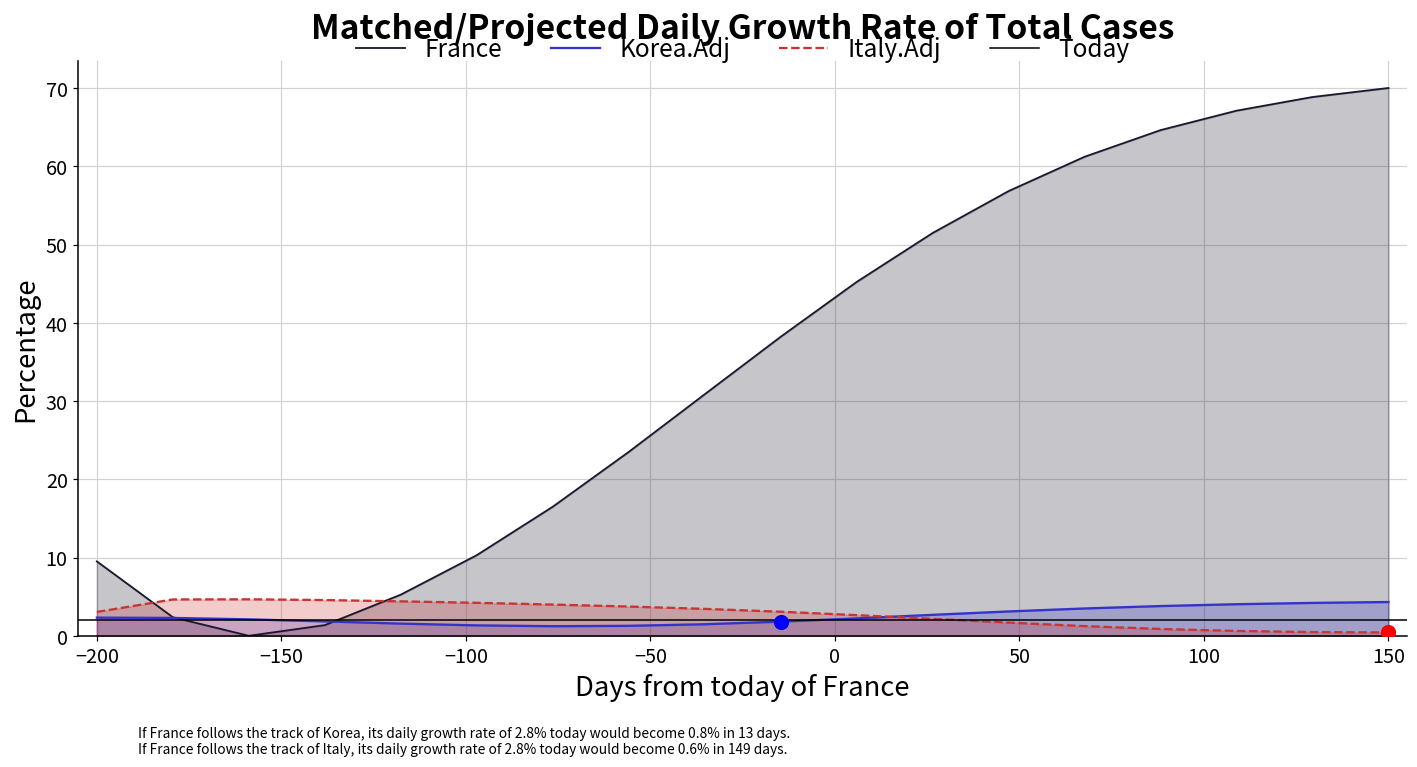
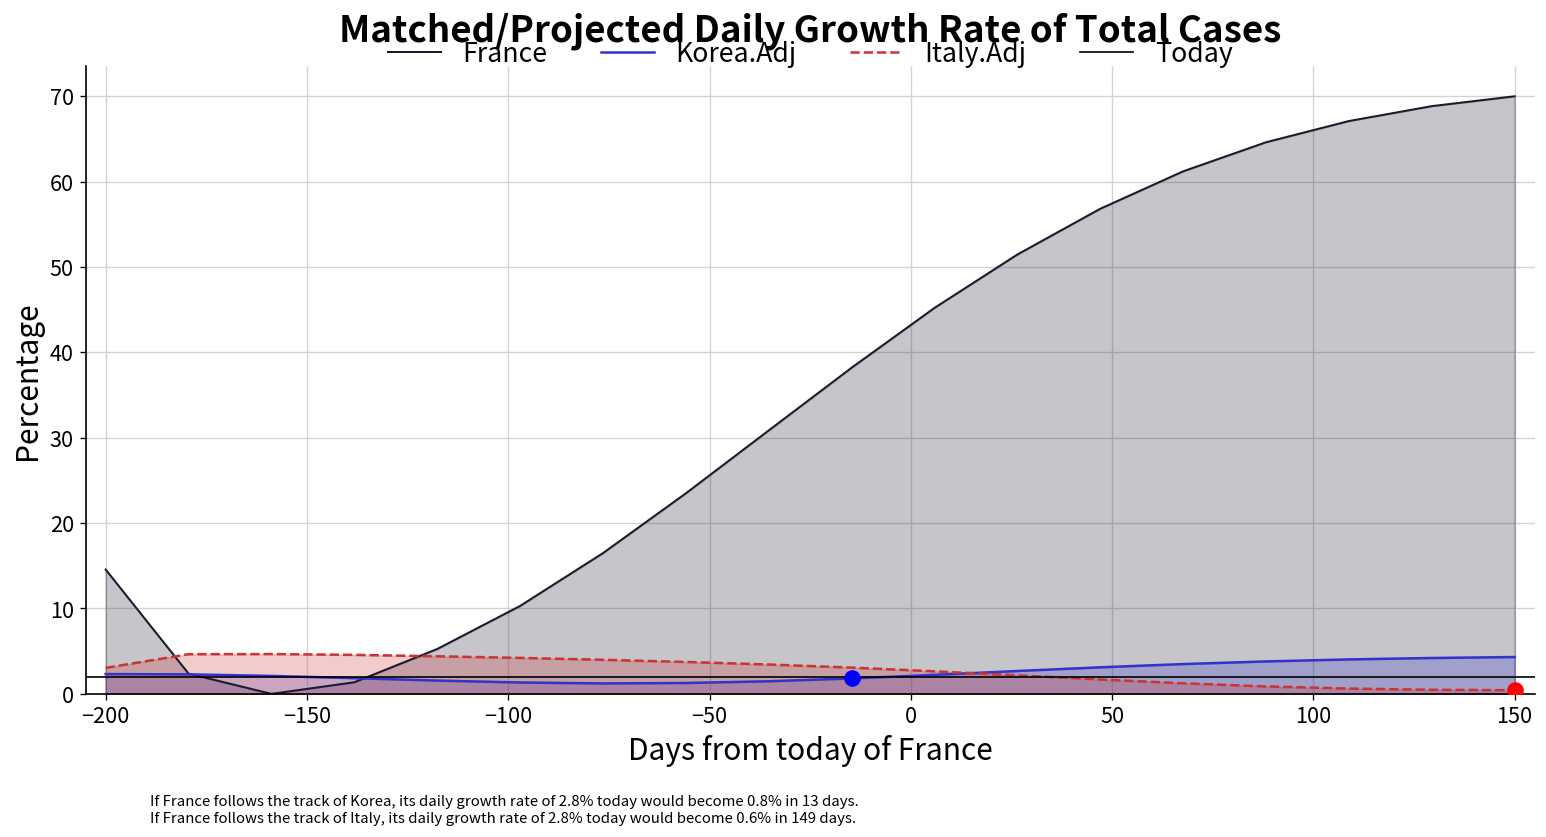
  {
    "France": {
-     "−200": 10,
+     "−200": 15,
      "150": 70
    },
    "Korea.Adj": {
      "−200": 2,
      "150": 4
    },
    "Italy.Adj": {
      "−200": 3
    }
  }
